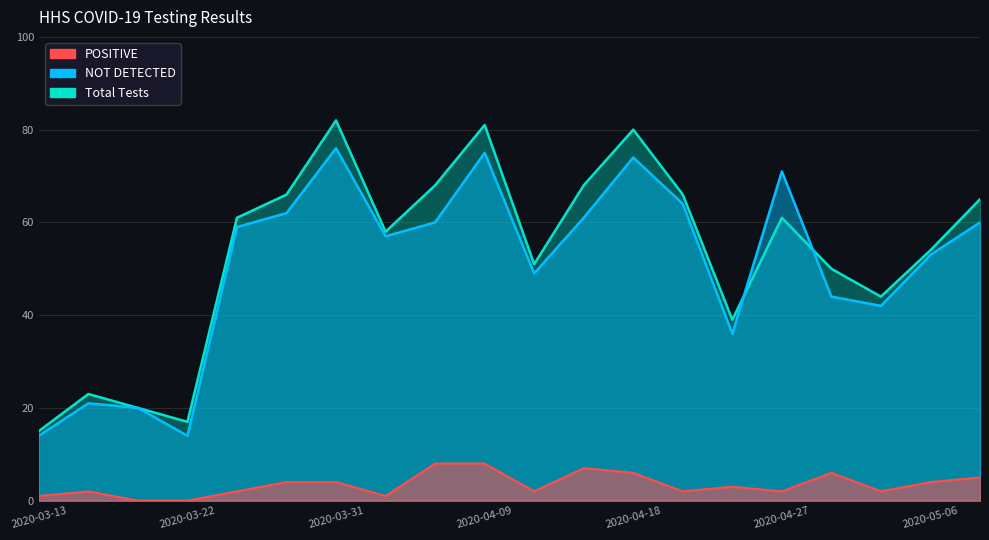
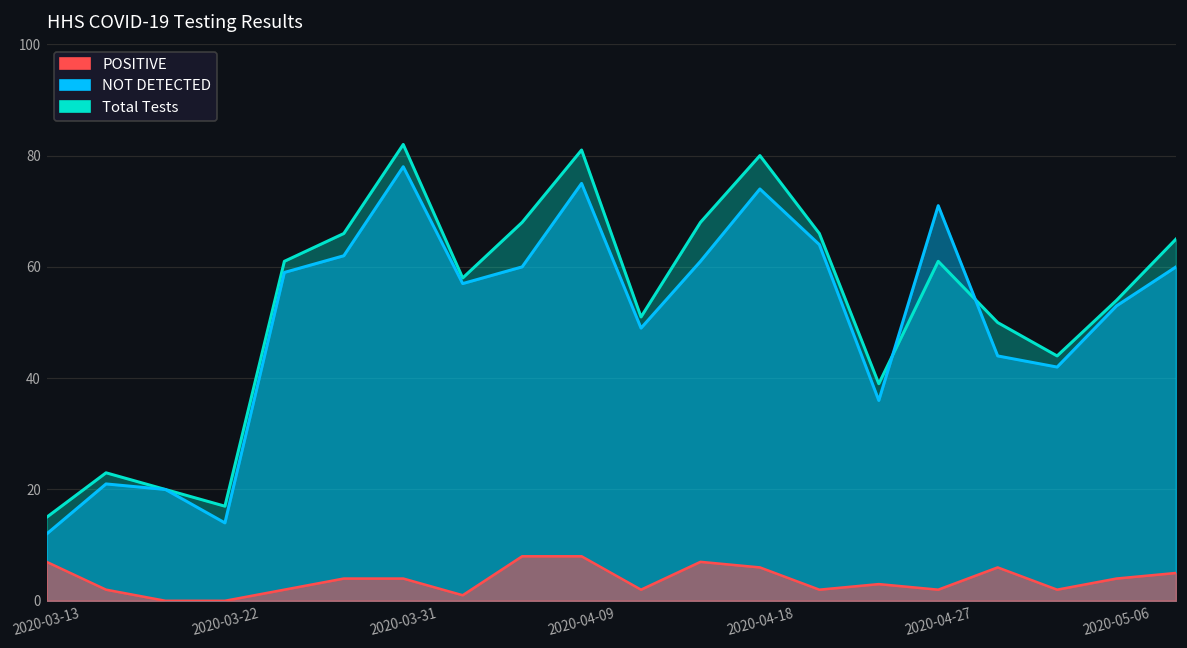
  {
    "Total Tests": {
      "2020-03-13": 15,
      "2020-03-22": 17,
      "2020-03-31": 82,
      "2020-04-09": 81,
      "2020-04-18": 80,
      "2020-04-27": 61,
      "2020-05-06": 54
    },
    "NOT DETECTED": {
-     "2020-03-13": 14,
+     "2020-03-13": 12,
      "2020-03-22": 14,
-     "2020-03-31": 76,
+     "2020-03-31": 78,
      "2020-04-09": 75,
      "2020-04-18": 74,
      "2020-04-27": 71,
      "2020-05-06": 53
    },
    "POSITIVE": {
-     "2020-03-13": 1,
+     "2020-03-13": 7,
      "2020-03-22": 0,
      "2020-03-31": 4,
      "2020-04-09": 8,
      "2020-04-18": 6,
      "2020-04-27": 2,
      "2020-05-06": 4
    }
  }
